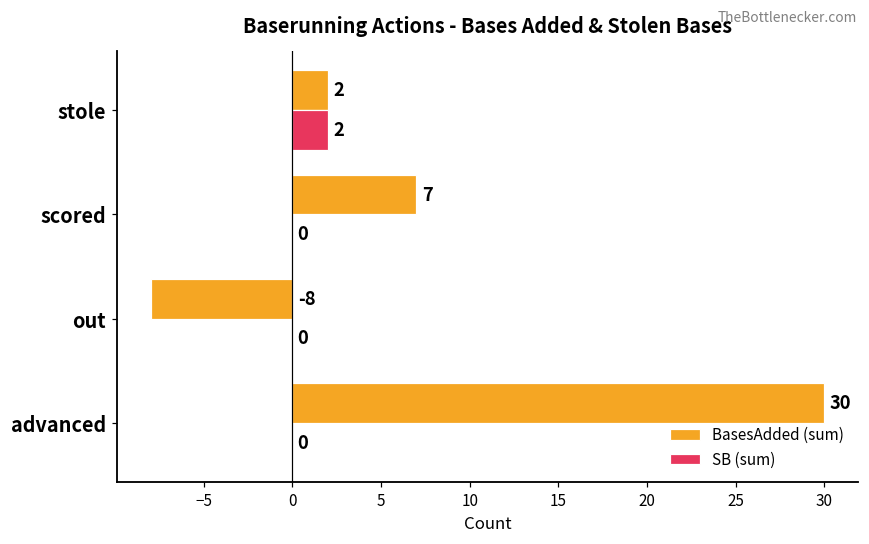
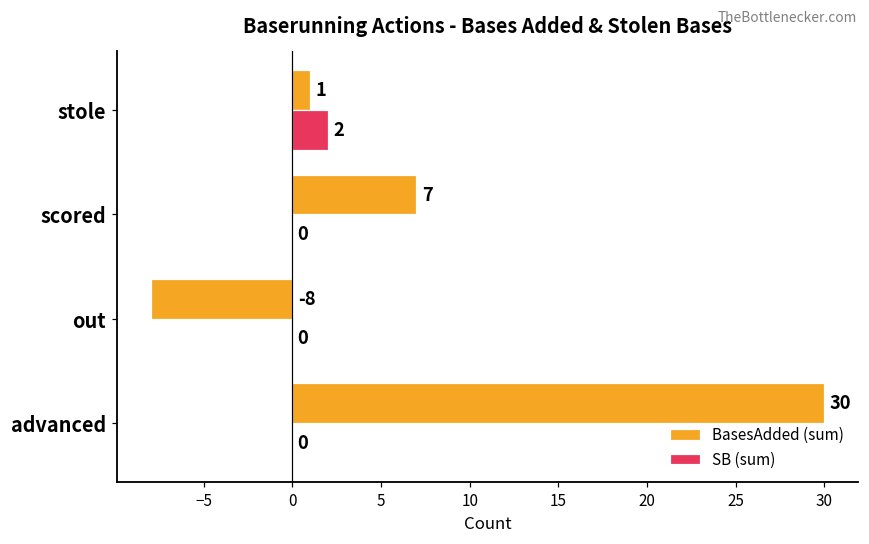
  {
    "BasesAdded (sum)": {
-     "stole": 2,
+     "stole": 1,
      "scored": 7,
      "advanced": 30
    },
    "SB (sum)": {
      "stole": 2,
      "scored": 0,
      "out": 0,
      "advanced": 0
    }
  }
